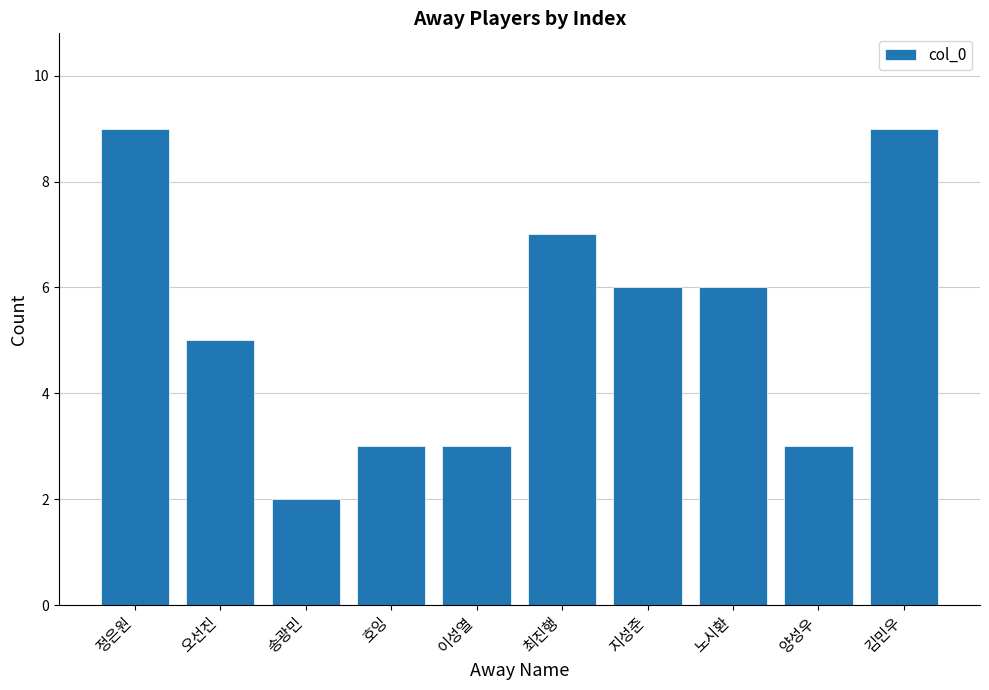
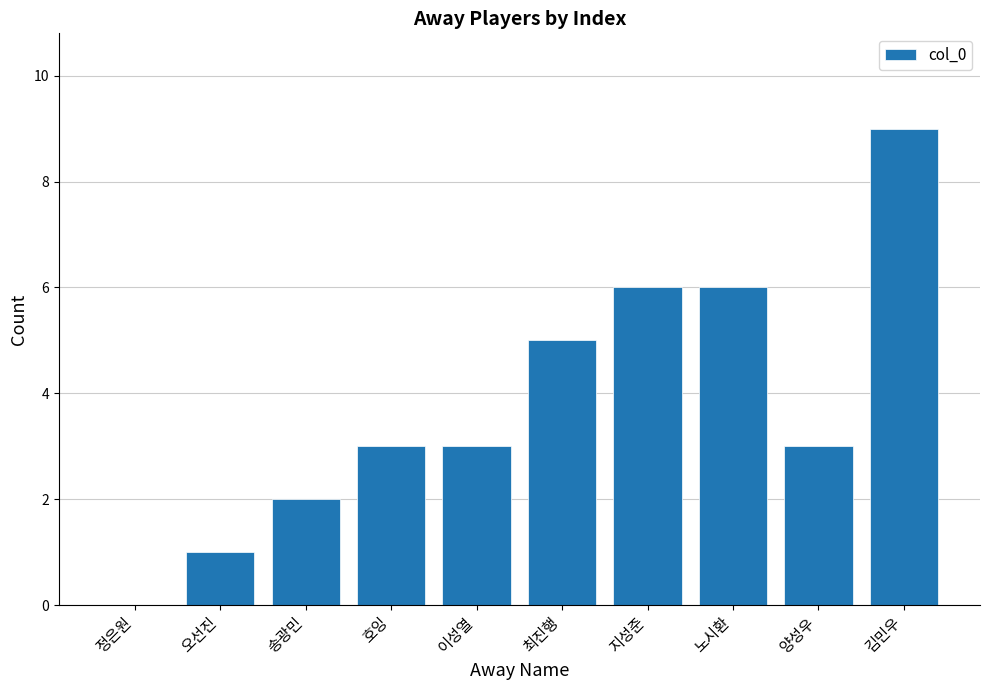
  {
-   "정은원": 9,
-   "오선진": 5,
+   "정은원": 0,
+   "오선진": 1,
    "송광민": 2,
    "호잉": 3,
    "이성열": 3,
-   "최진행": 7,
+   "최진행": 5,
    "지성준": 6,
    "노시환": 6,
    "양성우": 3,
    "김민우": 9
  }
